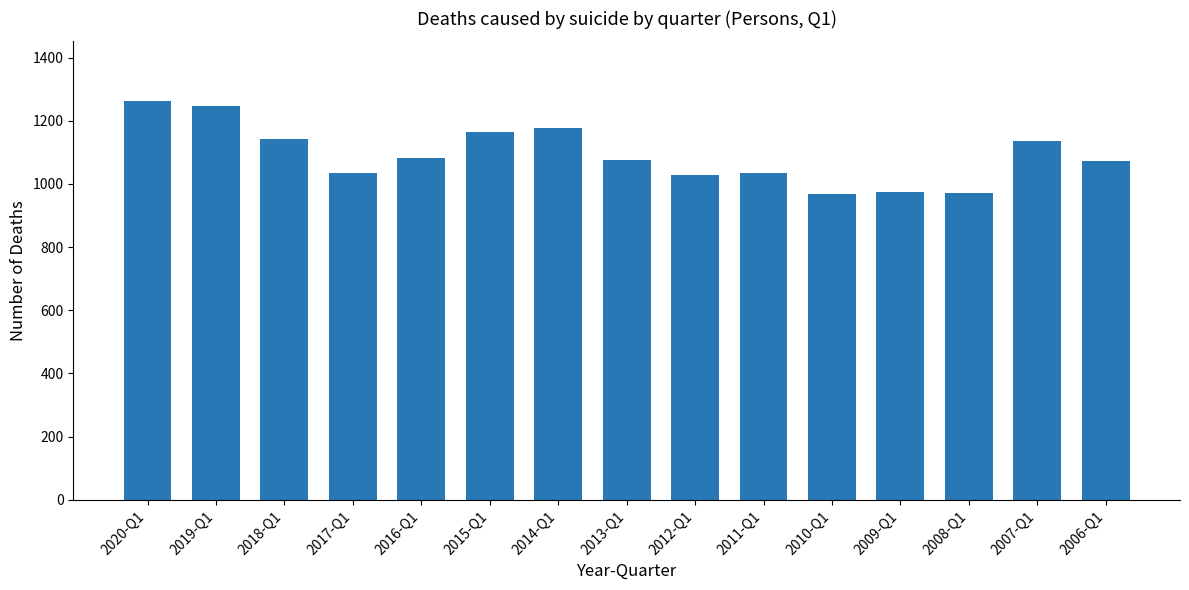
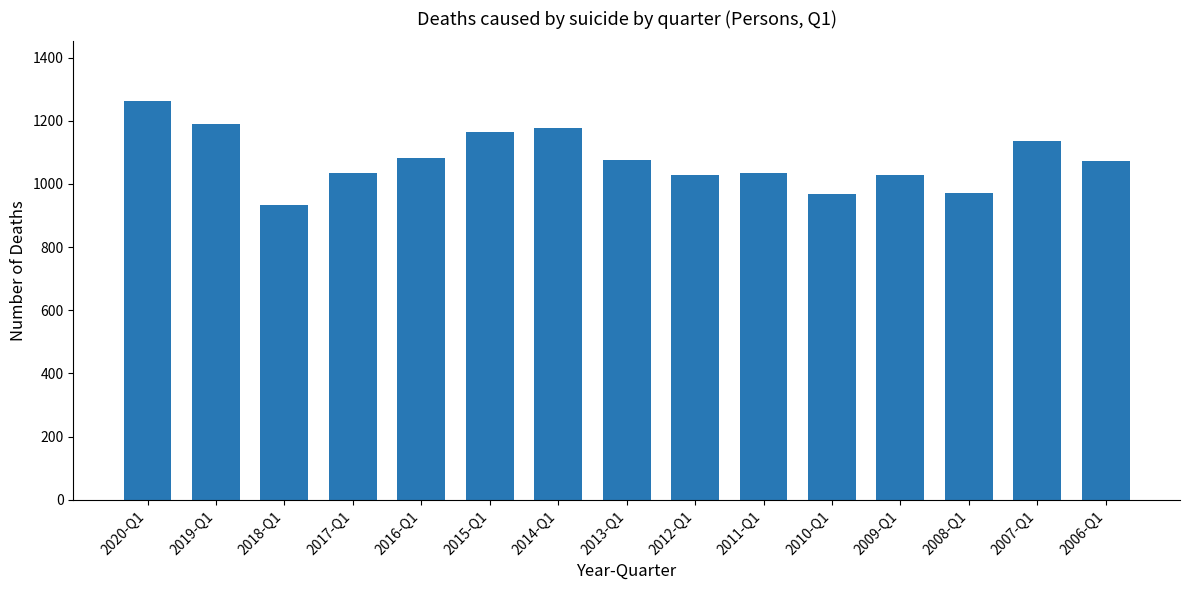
  {
    "2020-Q1": 1260,
-   "2019-Q1": 1250,
-   "2018-Q1": 1140,
+   "2019-Q1": 1190,
+   "2018-Q1": 930,
    "2017-Q1": 1040,
    "2016-Q1": 1080,
    "2015-Q1": 1160,
    "2014-Q1": 1180,
    "2013-Q1": 1080,
    "2012-Q1": 1030,
    "2011-Q1": 1040,
    "2010-Q1": 970,
-   "2009-Q1": 980,
+   "2009-Q1": 1030,
    "2008-Q1": 970,
    "2007-Q1": 1140,
    "2006-Q1": 1070
  }
